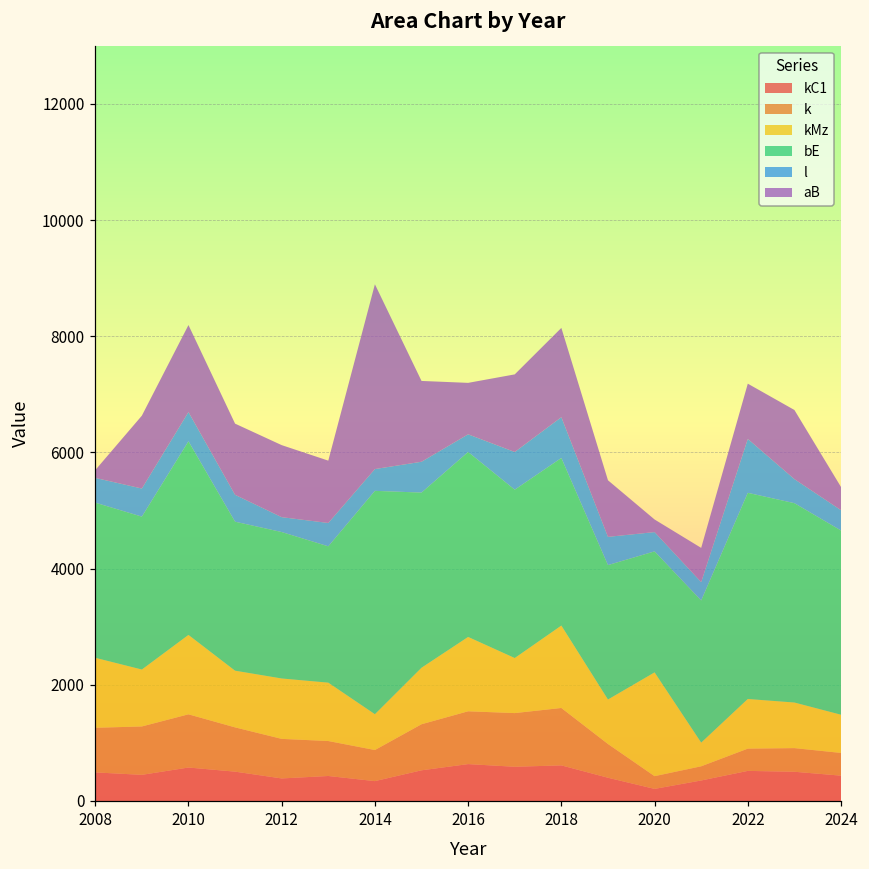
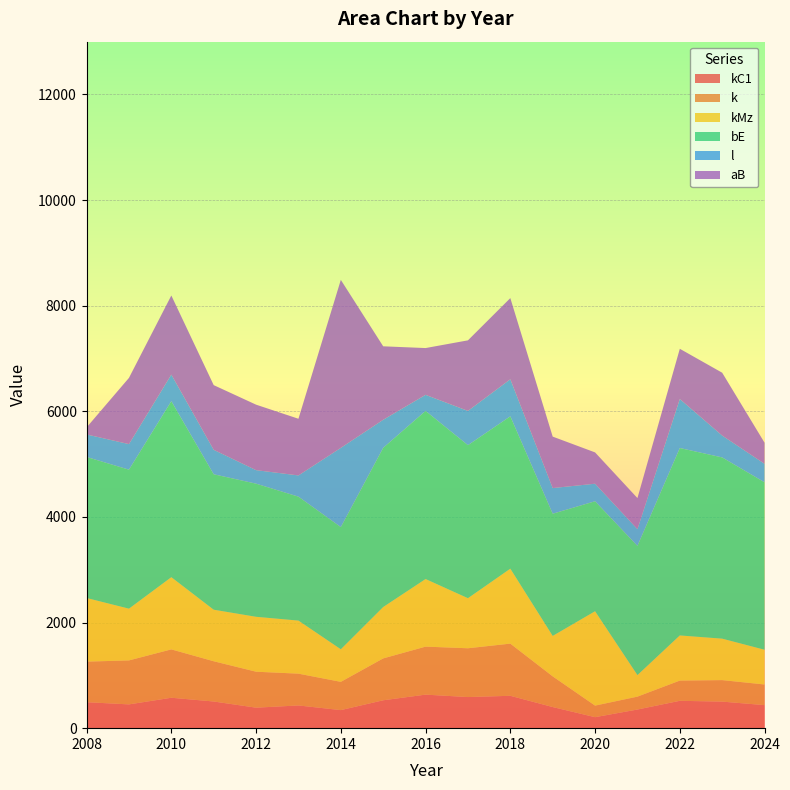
  {
    "kMz": {
      "2008": 1200,
      "2010": 1400,
      "2012": 1000,
      "2014": 600,
      "2016": 1300,
      "2018": 1400,
      "2020": 1800,
      "2022": 900,
      "2024": 700
    },
    "bE": {
      "2008": 2700,
      "2010": 3300,
      "2012": 2500,
-     "2014": 3800,
+     "2014": 2300,
      "2016": 3200,
      "2018": 2900,
      "2020": 2100,
      "2022": 3500,
      "2024": 3200
    },
    "l": {
      "2008": 400,
      "2010": 500,
      "2012": 300,
-     "2014": 400,
+     "2014": 1500,
      "2016": 300,
      "2018": 700,
      "2020": 300,
      "2022": 900,
      "2024": 400
    },
    "aB": {
      "2008": 100,
      "2010": 1500,
      "2012": 1200,
      "2014": 3200,
      "2016": 900,
      "2018": 1500,
-     "2020": 200,
+     "2020": 600,
      "2022": 1000,
      "2024": 400
    }
  }
